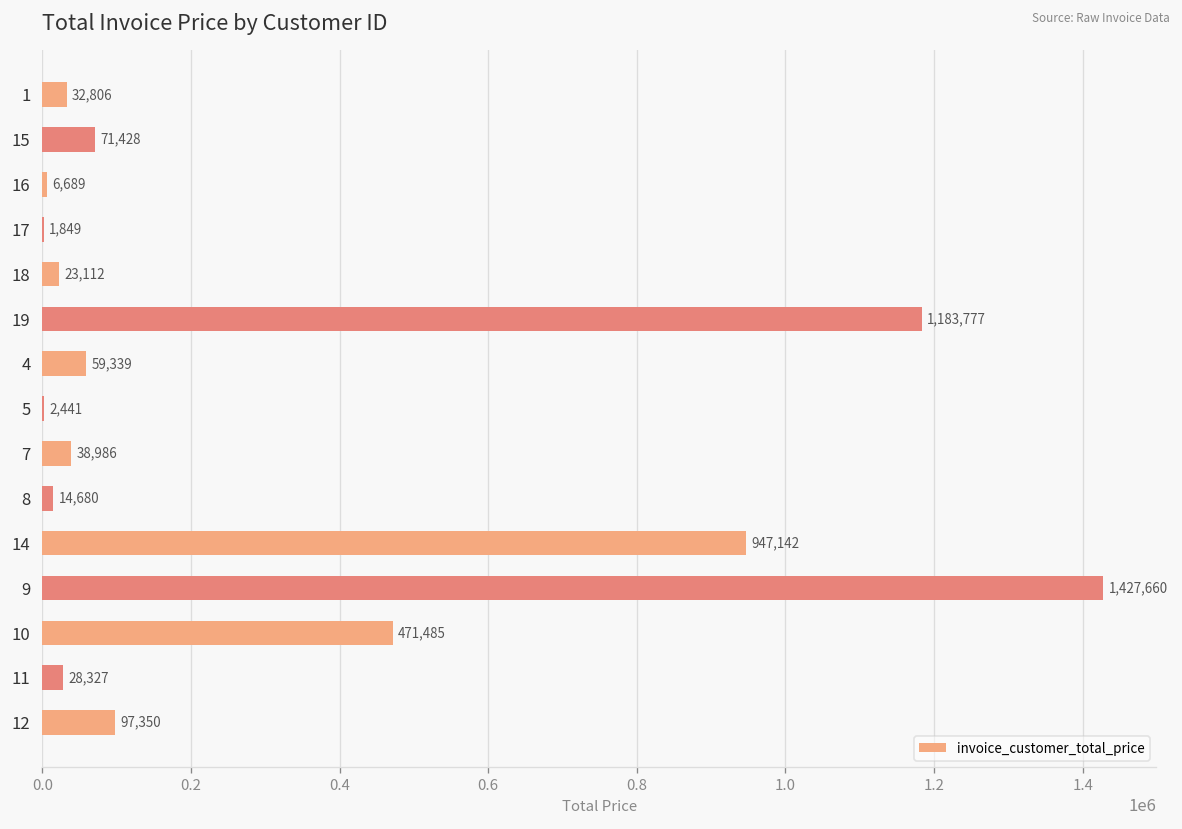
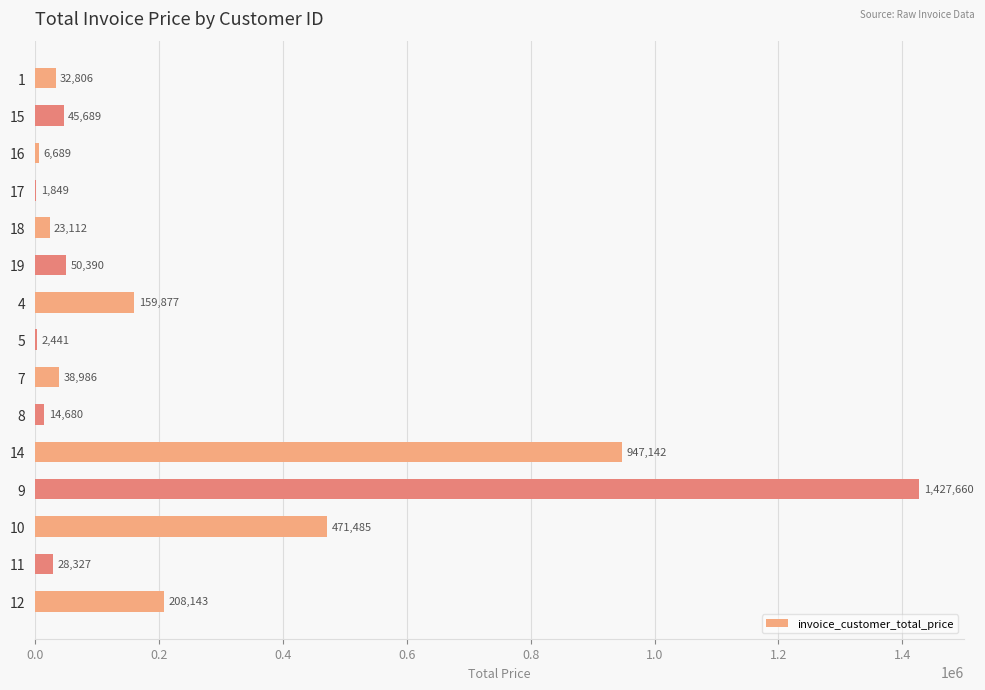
  {
    "1": "32,806",
-   "15": "71,428",
+   "15": "45,689",
    "16": "6,689",
    "17": "1,849",
    "18": "23,112",
-   "19": "1,183,777",
-   "4": "59,339",
+   "19": "50,390",
+   "4": "159,877",
    "5": "2,441",
    "7": "38,986",
    "8": "14,680",
    "14": "947,142",
    "9": "1,427,660",
    "10": "471,485",
    "11": "28,327",
-   "12": "97,350"
+   "12": "208,143"
  }
